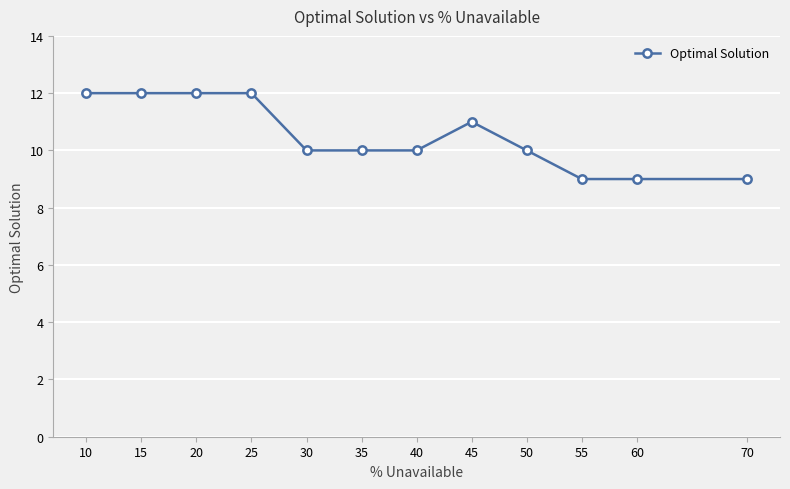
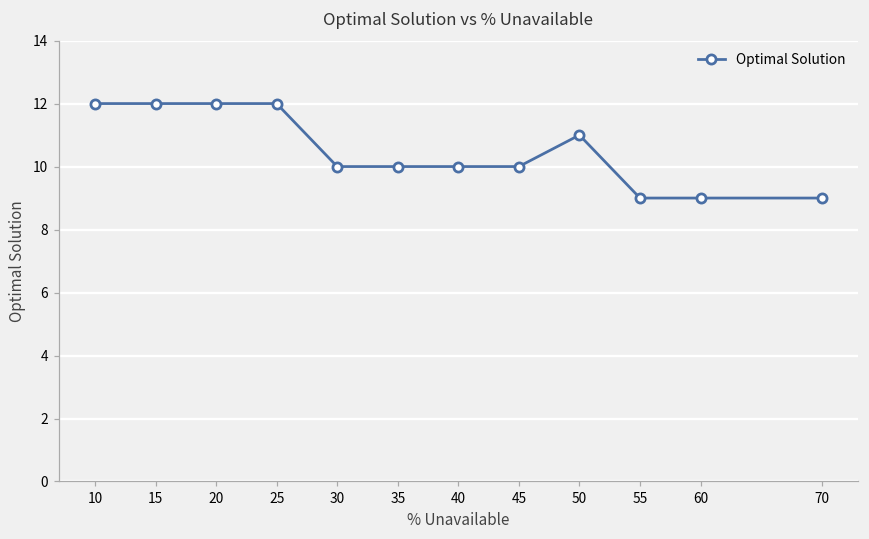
  {
    "10": 12,
    "15": 12,
    "20": 12,
    "25": 12,
    "30": 10,
    "35": 10,
    "40": 10,
-   "45": 11,
-   "50": 10,
+   "45": 10,
+   "50": 11,
    "55": 9,
    "60": 9,
    "70": 9
  }
